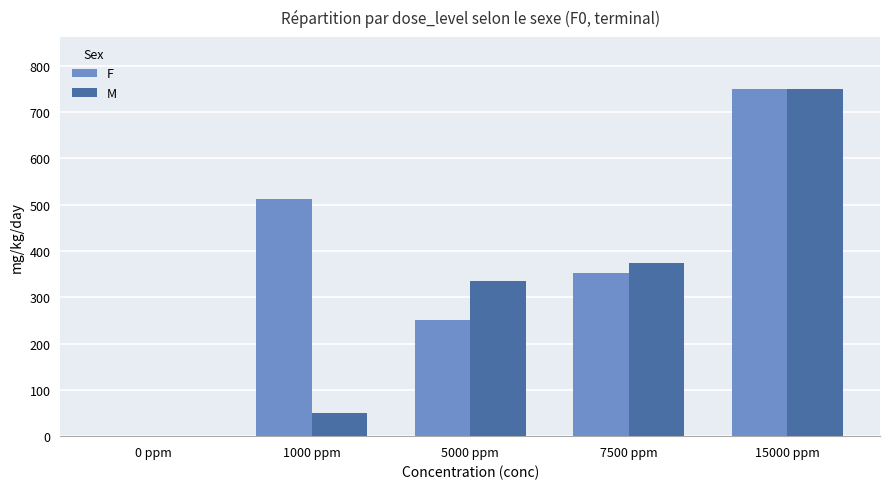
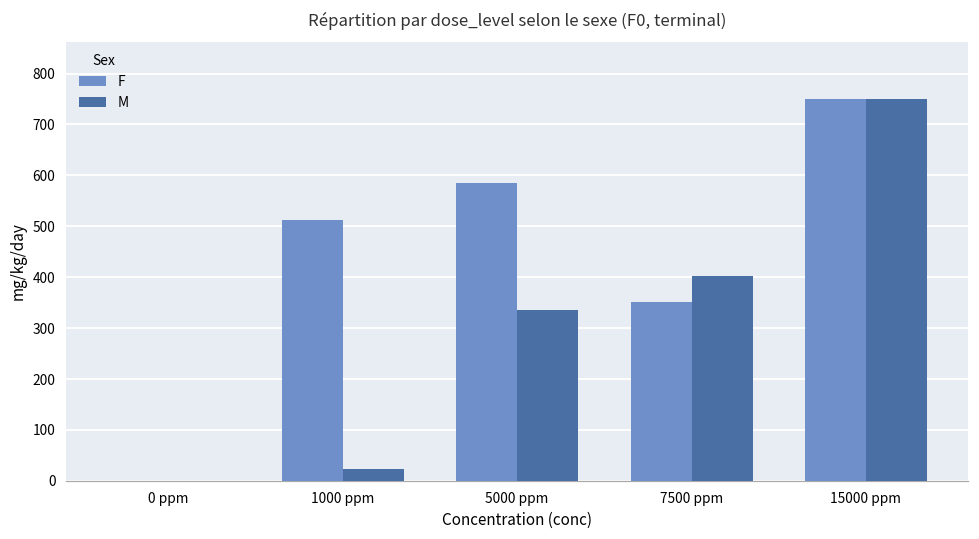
  {
    "F": {
      "0 ppm": 0,
      "1000 ppm": 510,
-     "5000 ppm": 250,
+     "5000 ppm": 590,
      "7500 ppm": 350,
      "15000 ppm": 750
    },
    "M": {
      "0 ppm": 0,
-     "1000 ppm": 50,
+     "1000 ppm": 20,
      "5000 ppm": 340,
-     "7500 ppm": 380,
+     "7500 ppm": 400,
      "15000 ppm": 750
    }
  }
